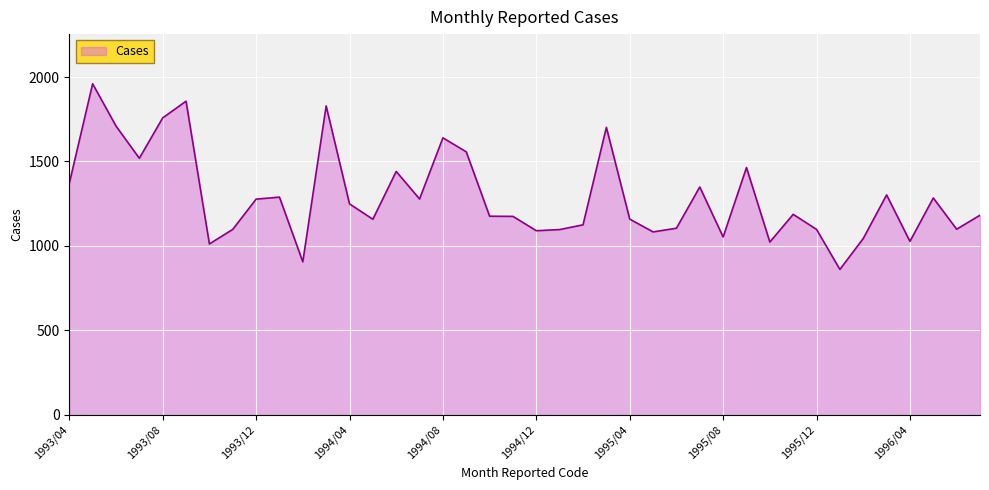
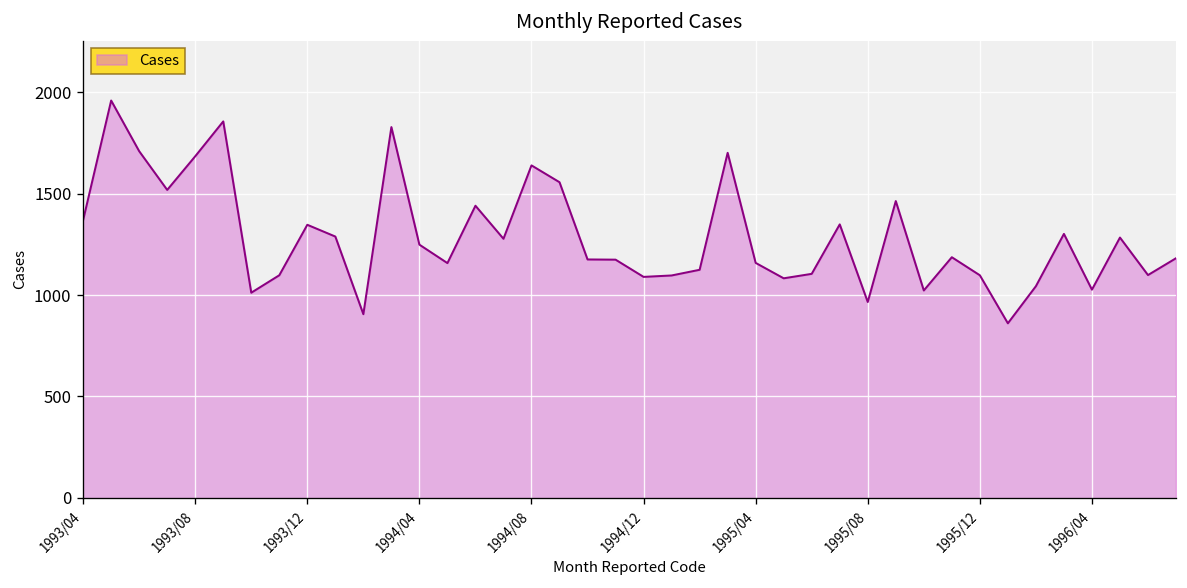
  {
    "1993/04": 1370,
-   "1993/08": 1760,
-   "1993/12": 1280,
+   "1993/08": 1690,
+   "1993/12": 1350,
    "1994/04": 1250,
    "1994/08": 1640,
    "1994/12": 1090,
    "1995/04": 1160,
-   "1995/08": 1050,
+   "1995/08": 970,
    "1995/12": 1100,
    "1996/04": 1030
  }
